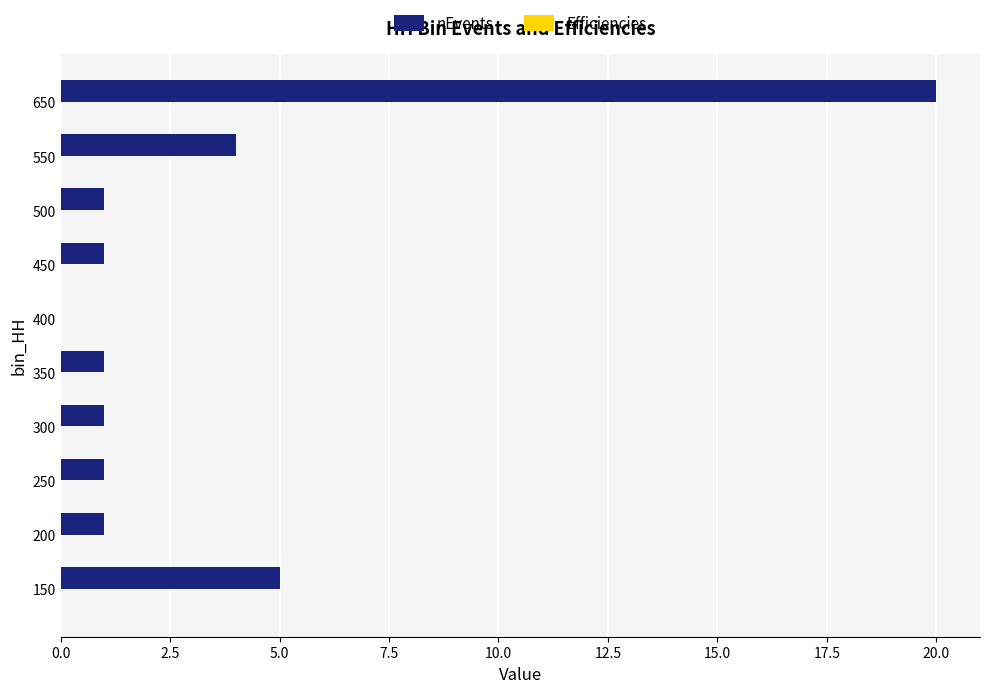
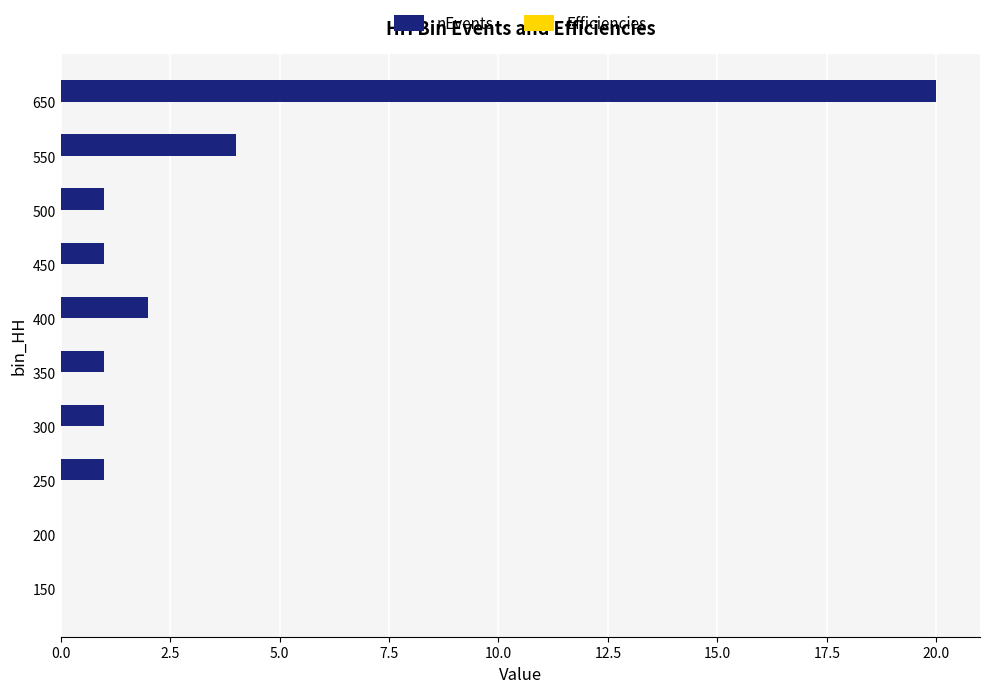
  {
    "nEvents": {
      "650": 20,
      "550": 4,
      "500": 1,
      "450": 1,
-     "400": 0,
+     "400": 2,
      "350": 1,
      "300": 1,
      "250": 1,
-     "200": 1,
-     "150": 5
+     "200": 0,
+     "150": 0
    },
    "Efficiencies": {
      "550": 0,
      "500": 0,
      "450": 0,
      "400": 0,
      "350": 0,
      "300": 0,
      "250": 0,
      "200": 0,
      "150": 0
    }
  }
